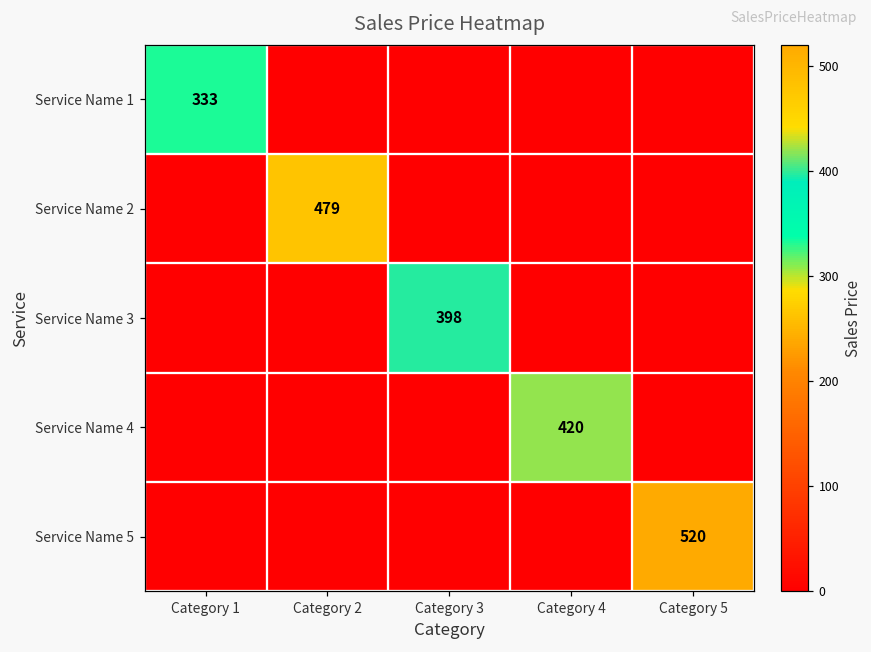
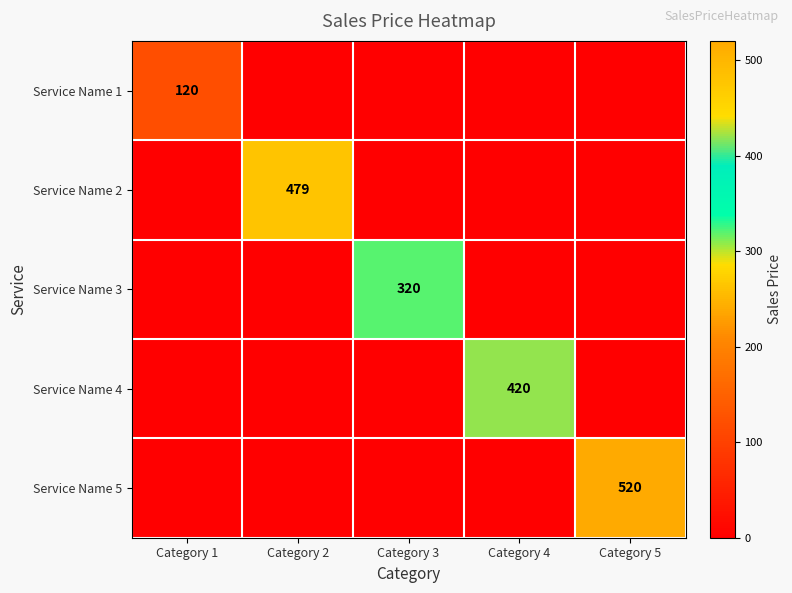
  {
    "Service Name 1": {
-     "Category 1": 333
+     "Category 1": 120
    },
    "Service Name 2": {
      "Category 2": 479
    },
    "Service Name 3": {
-     "Category 3": 398
+     "Category 3": 320
    },
    "Service Name 4": {
      "Category 4": 420
    },
    "Service Name 5": {
      "Category 5": 520
    }
  }
